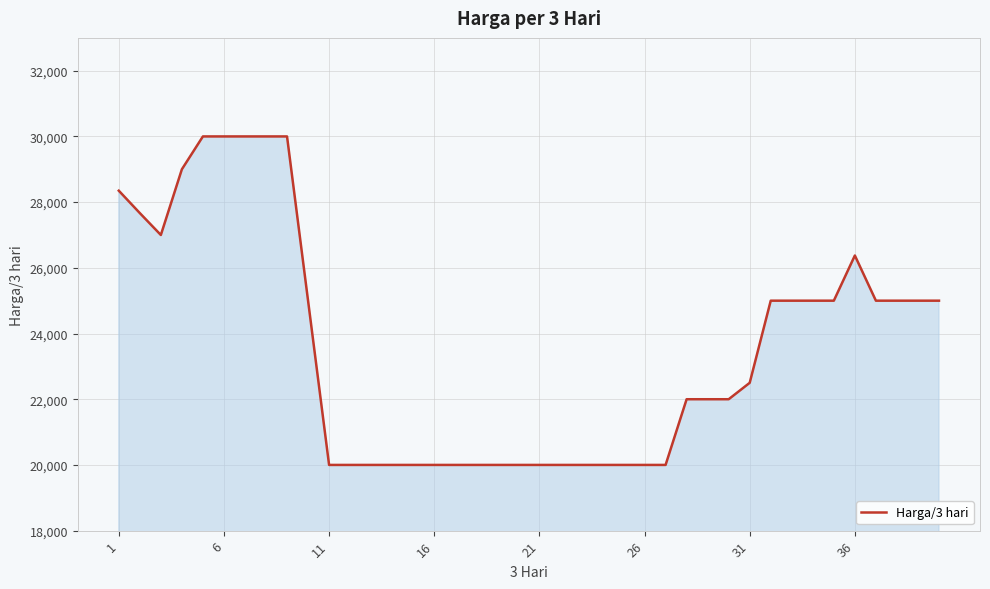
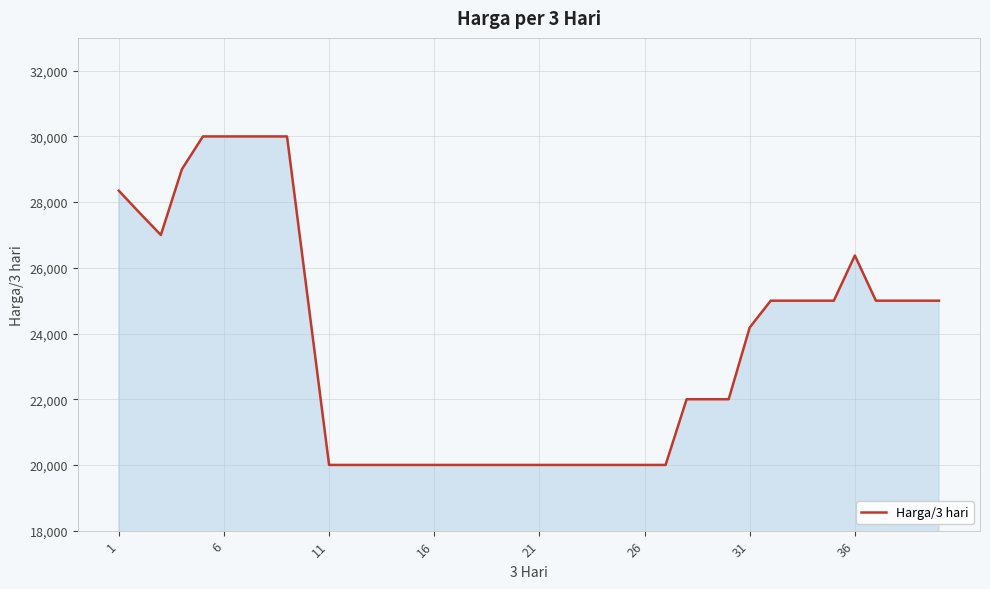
  {
    "1": "28,300",
    "6": "30,000",
    "11": "20,000",
    "16": "20,000",
    "21": "20,000",
    "26": "20,000",
-   "31": "22,500",
+   "31": "24,200",
    "36": "26,400"
  }
